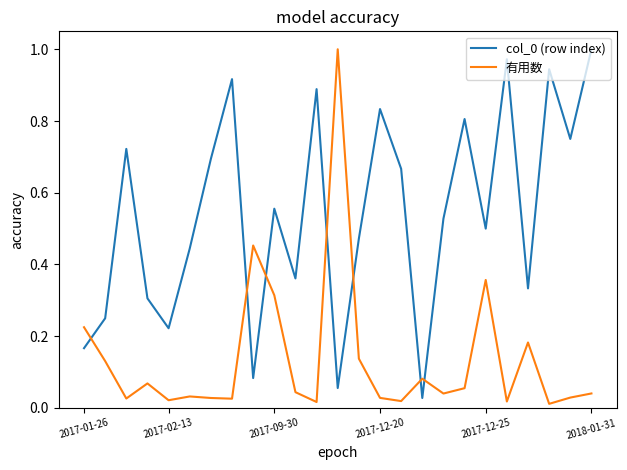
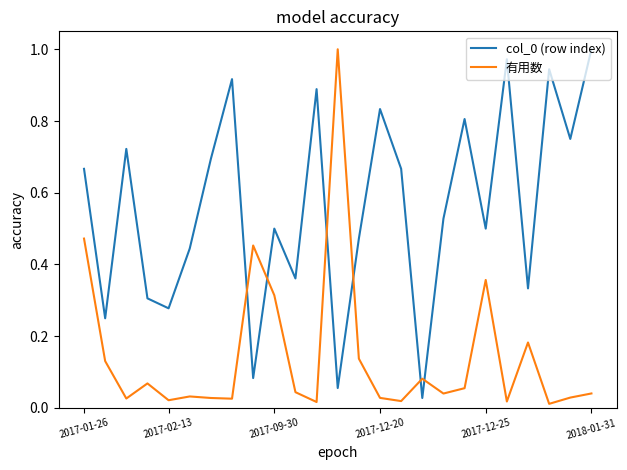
  {
    "col_0 (row index)": {
-     "2017-01-26": 0.17,
-     "2017-02-13": 0.22,
-     "2017-09-30": 0.56,
+     "2017-01-26": 0.67,
+     "2017-02-13": 0.28,
+     "2017-09-30": 0.50,
      "2017-12-20": 0.83,
      "2017-12-25": 0.50
    },
    "有用数": {
-     "2017-01-26": 0.23,
+     "2017-01-26": 0.47,
      "2017-02-13": 0.02,
      "2017-09-30": 0.31,
      "2017-12-20": 0.03,
      "2017-12-25": 0.36,
      "2018-01-31": 0.04
    }
  }
